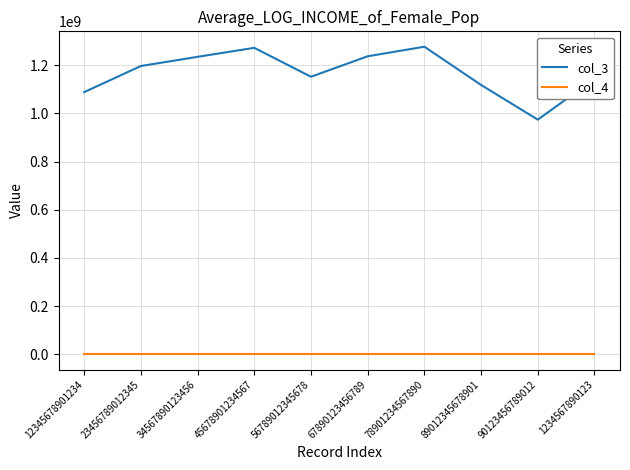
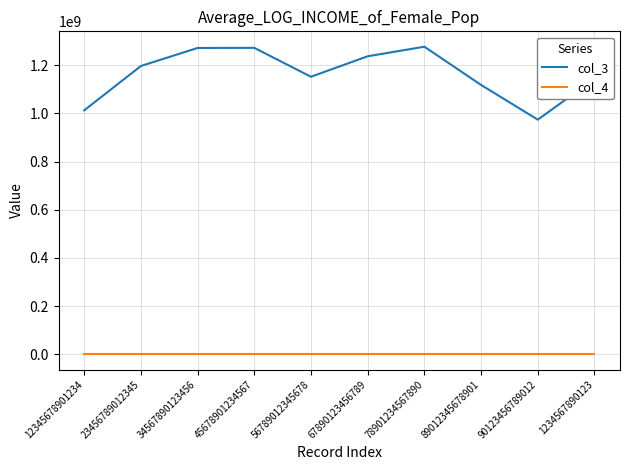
  {
    "col_3": {
-     "12345678901234": 1090000000,
+     "12345678901234": 1010000000,
      "23456789012345": 1200000000,
-     "34567890123456": 1230000000,
+     "34567890123456": 1270000000,
      "45678901234567": 1270000000,
      "56789012345678": 1150000000,
      "67890123456789": 1240000000,
      "78901234567890": 1280000000,
      "89012345678901": 1120000000,
      "90123456789012": 970000000
    },
    "col_4": {
      "12345678901234": 0,
      "23456789012345": 0,
      "34567890123456": 0,
      "45678901234567": 0,
      "56789012345678": 0,
      "67890123456789": 0,
      "78901234567890": 0,
      "89012345678901": 0,
      "90123456789012": 0,
      "1234567890123": 0
    }
  }
